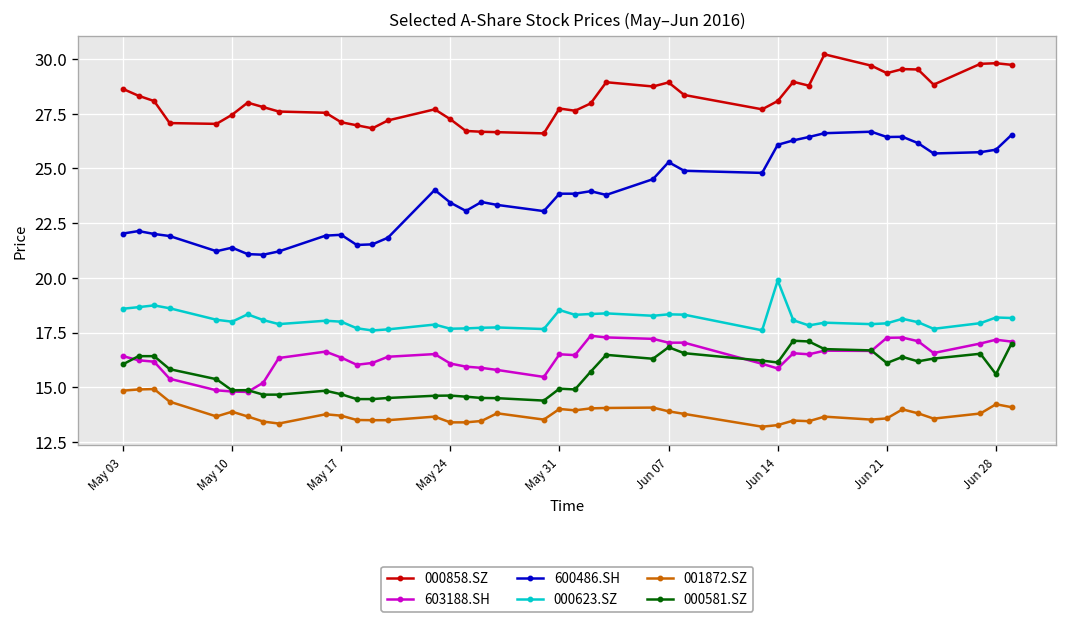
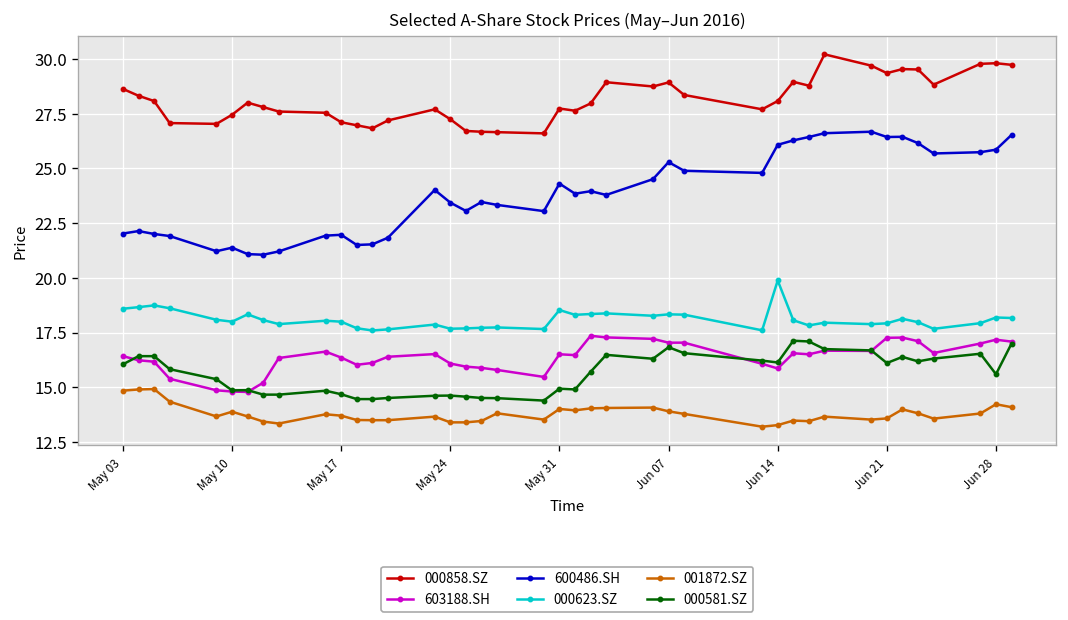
  {
    "000858.SZ": {
      "May 03": 28.6,
      "May 10": 27.4,
      "May 17": 27.1,
      "May 24": 27.2,
      "May 31": 27.7,
      "Jun 07": 28.9,
      "Jun 14": 28.1,
      "Jun 21": 29.4,
      "Jun 28": 29.8
    },
    "603188.SH": {
      "May 03": 16.4,
      "May 17": 16.4,
      "May 24": 16.1,
      "May 31": 16.5,
      "Jun 07": 17.0,
      "Jun 14": 15.9,
      "Jun 21": 17.3,
      "Jun 28": 17.2
    },
    "600486.SH": {
      "May 03": 22.0,
      "May 10": 21.4,
      "May 17": 22.0,
      "May 24": 23.4,
-     "May 31": 23.8,
+     "May 31": 24.3,
      "Jun 07": 25.3,
      "Jun 14": 26.1,
      "Jun 21": 26.4,
      "Jun 28": 25.9
    },
    "000623.SZ": {
      "May 03": 18.6,
      "May 10": 18.0,
      "May 17": 18.0,
      "May 24": 17.7,
      "May 31": 18.5,
      "Jun 07": 18.3,
      "Jun 14": 19.9,
      "Jun 21": 17.9,
      "Jun 28": 18.2
    },
    "001872.SZ": {
      "May 03": 14.8,
      "May 10": 13.9,
      "May 17": 13.7,
      "May 24": 13.4,
      "May 31": 14.0,
      "Jun 07": 13.9,
      "Jun 14": 13.3,
      "Jun 21": 13.6,
      "Jun 28": 14.2
    },
    "000581.SZ": {
      "May 03": 16.0,
      "May 17": 14.7,
      "May 24": 14.6,
      "May 31": 14.9,
      "Jun 07": 16.8,
      "Jun 14": 16.1,
      "Jun 21": 16.1,
      "Jun 28": 15.6
    }
  }
